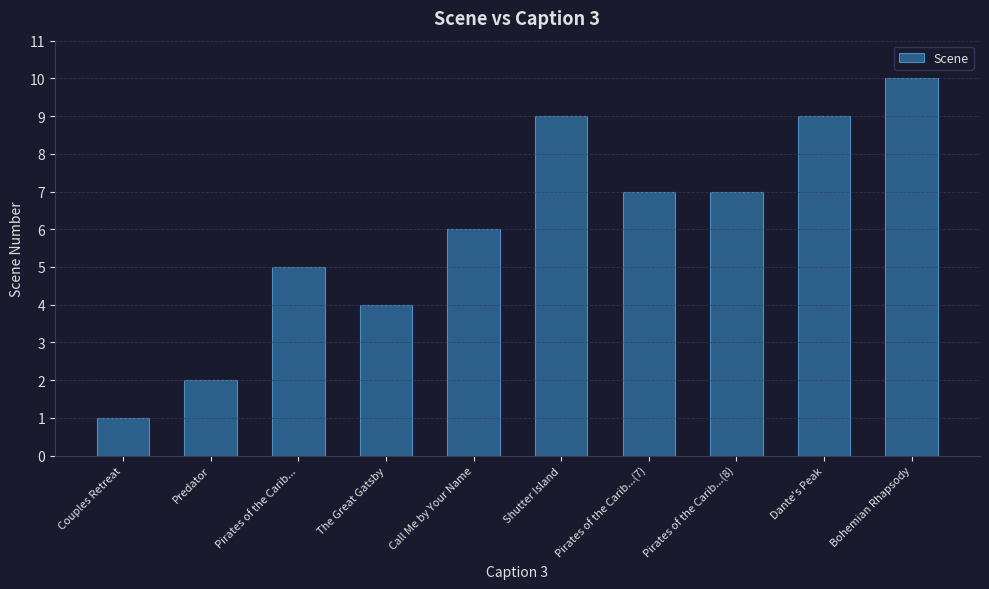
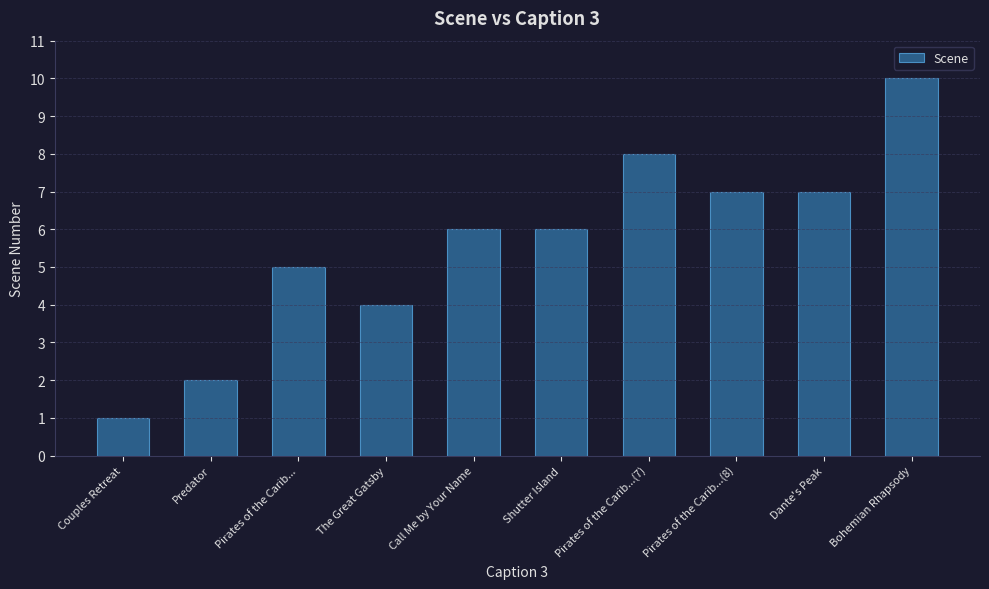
  {
    "Couples Retreat": 1,
    "Predator": 2,
    "Pirates of the Carib...": 5,
    "The Great Gatsby": 4,
    "Call Me by Your Name": 6,
-   "Shutter Island": 9,
-   "Pirates of the Carib...(7)": 7,
+   "Shutter Island": 6,
+   "Pirates of the Carib...(7)": 8,
    "Pirates of the Carib...(8)": 7,
-   "Dante's Peak": 9,
+   "Dante's Peak": 7,
    "Bohemian Rhapsody": 10
  }
